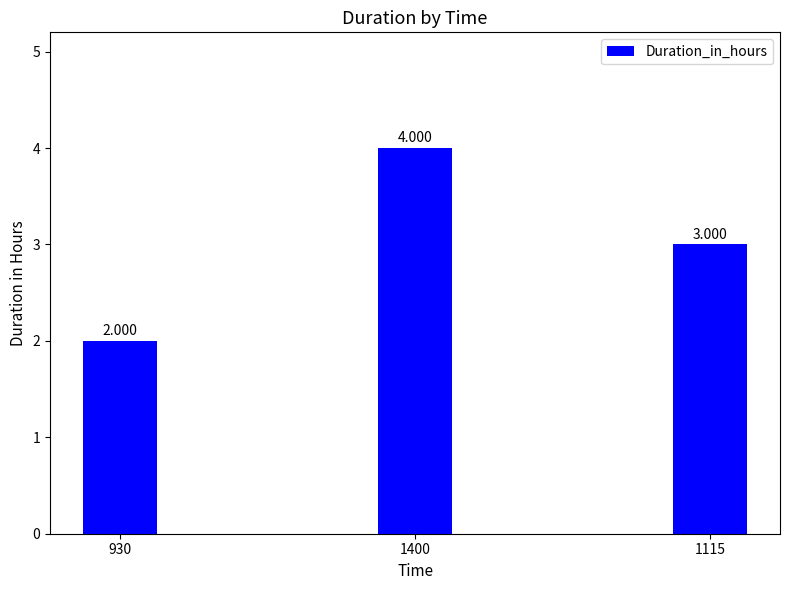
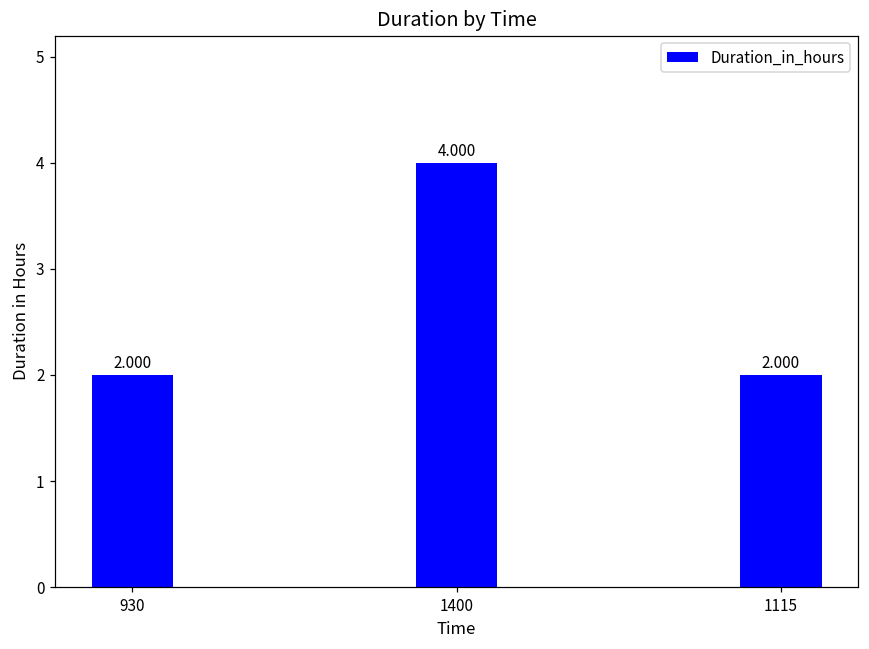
  {
    "930": 2.000,
    "1400": 4.000,
-   "1115": 3.000
+   "1115": 2.000
  }
